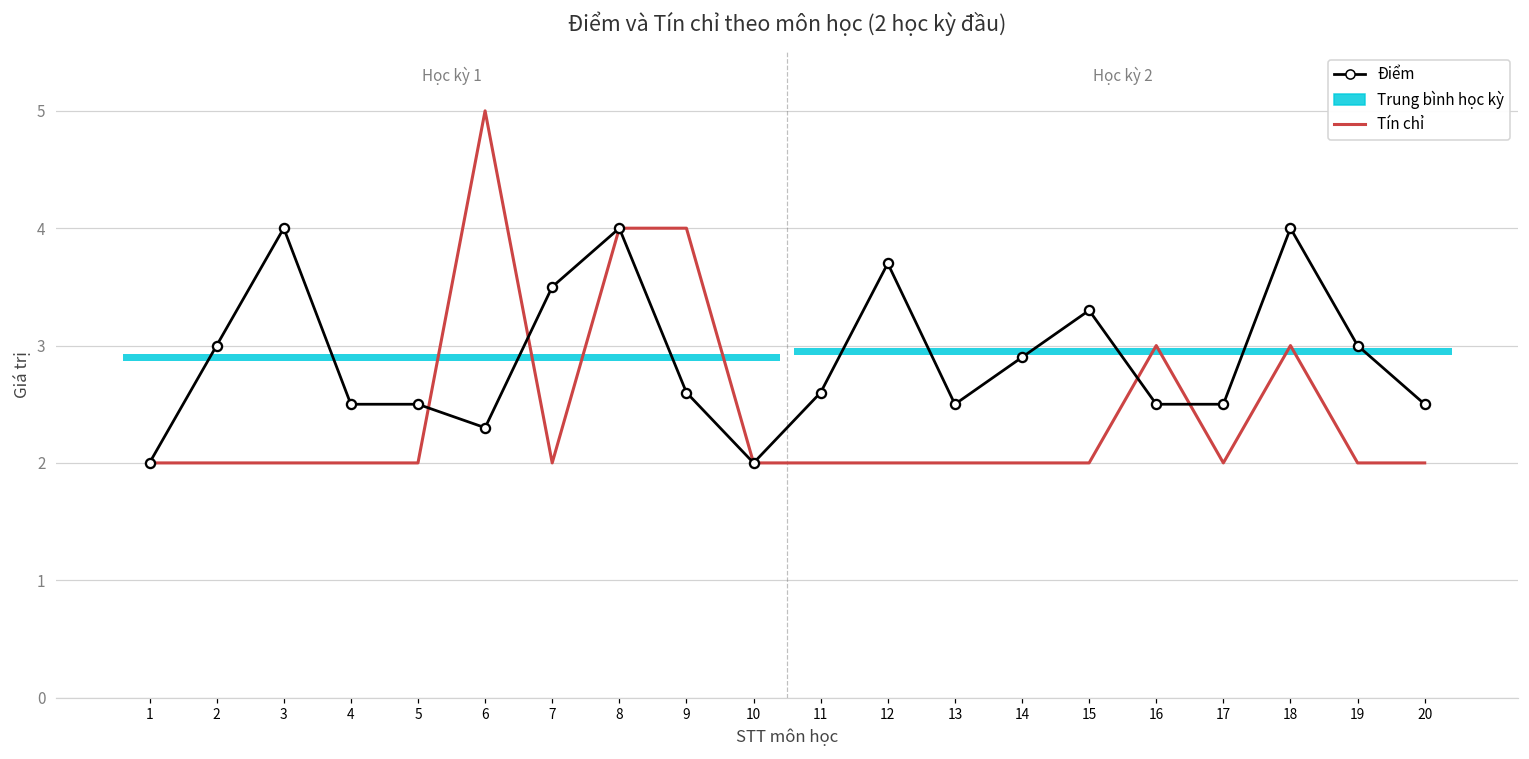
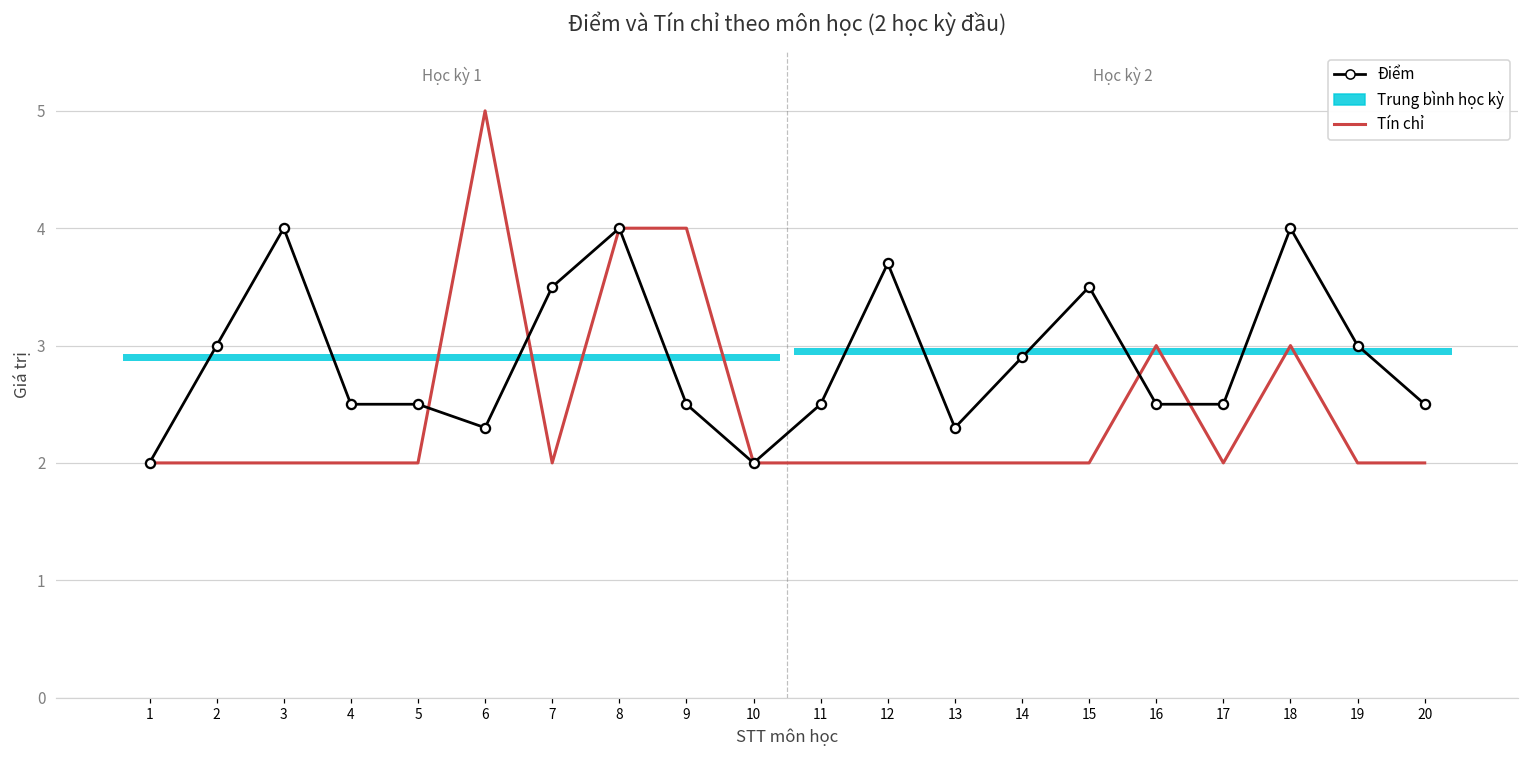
  {
    "Điểm": {
      "2": 3.0,
      "3": 4.0,
      "4": 2.5,
      "5": 2.5,
      "6": 2.3,
      "7": 3.5,
-     "9": 2.6,
-     "11": 2.6,
+     "9": 2.5,
+     "11": 2.5,
      "12": 3.7,
-     "13": 2.5,
+     "13": 2.3,
      "14": 2.9,
-     "15": 3.3,
+     "15": 3.5,
      "16": 2.5,
      "17": 2.5,
      "18": 4.0,
      "19": 3.0,
      "20": 2.5
    },
    "Tín chỉ": {
      "2": 2.0,
      "3": 2.0,
      "4": 2.0,
      "5": 2.0,
      "7": 2.0,
      "9": 4.0,
      "11": 2.0,
      "12": 2.0,
      "13": 2.0,
      "14": 2.0,
      "15": 2.0,
      "16": 3.0,
      "17": 2.0,
      "18": 3.0,
      "19": 2.0,
      "20": 2.0
    }
  }
